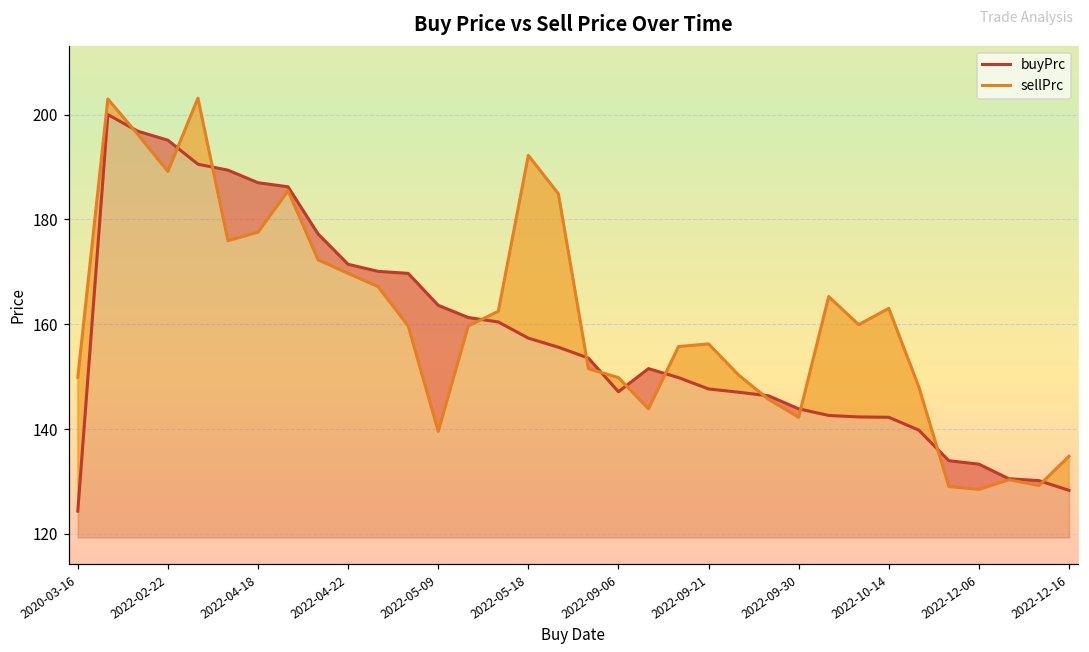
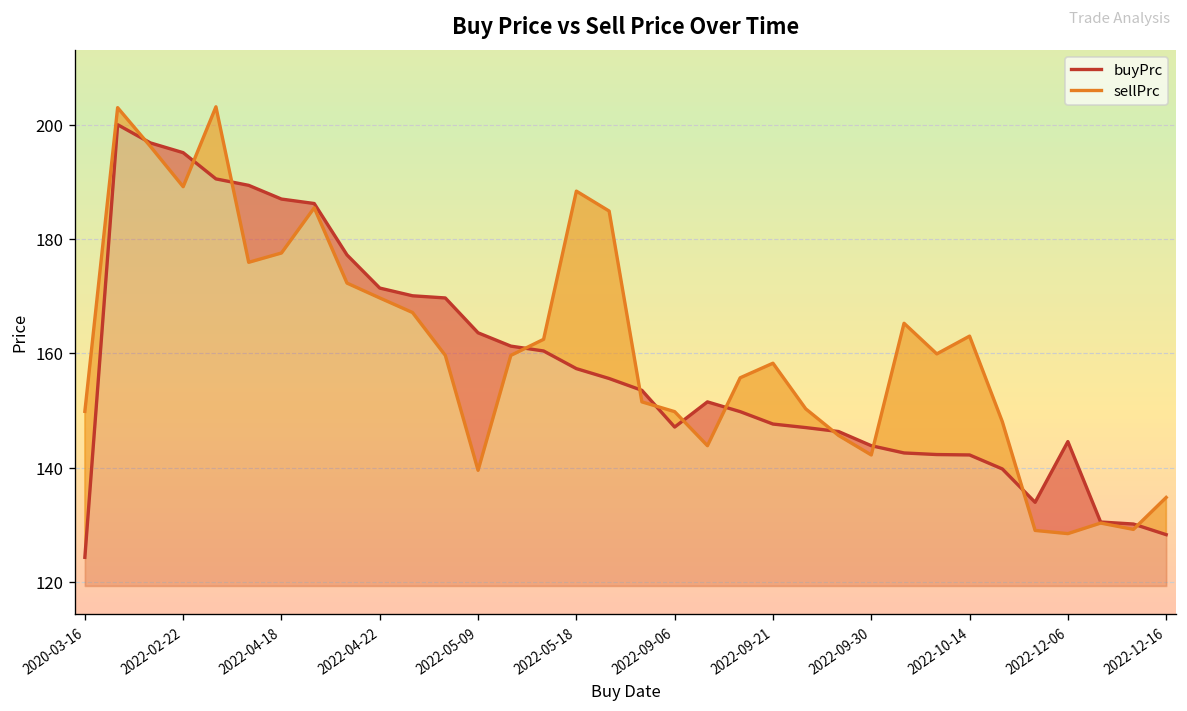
  {
    "buyPrc": {
      "2020-03-16": 124,
      "2022-02-22": 195,
      "2022-04-18": 187,
      "2022-04-22": 171,
      "2022-05-09": 164,
      "2022-05-18": 157,
      "2022-09-06": 147,
      "2022-09-21": 148,
      "2022-09-30": 144,
      "2022-10-14": 142,
-     "2022-12-06": 133,
+     "2022-12-06": 145,
      "2022-12-16": 128
    },
    "sellPrc": {
      "2020-03-16": 150,
      "2022-02-22": 189,
      "2022-04-18": 178,
      "2022-04-22": 170,
      "2022-05-09": 140,
-     "2022-05-18": 192,
+     "2022-05-18": 188,
      "2022-09-06": 150,
-     "2022-09-21": 156,
+     "2022-09-21": 158,
      "2022-09-30": 142,
      "2022-10-14": 163,
      "2022-12-06": 128,
      "2022-12-16": 135
    }
  }
